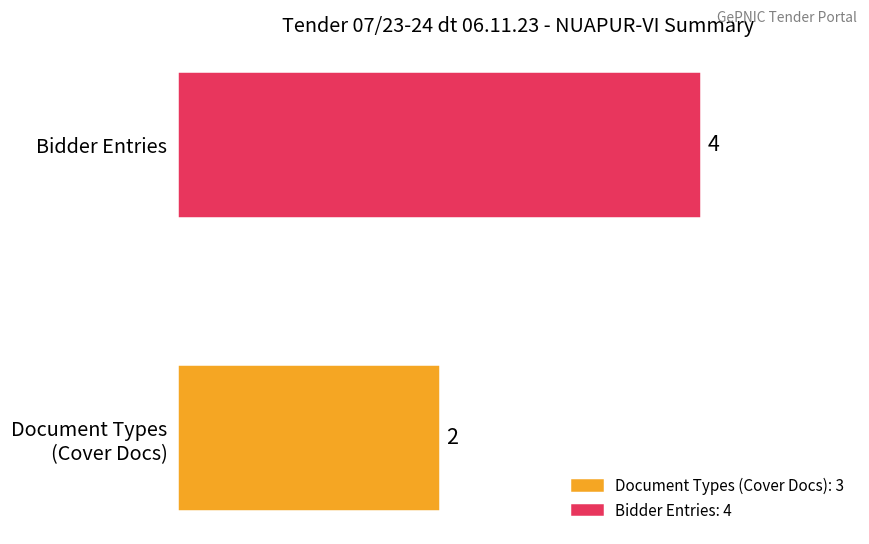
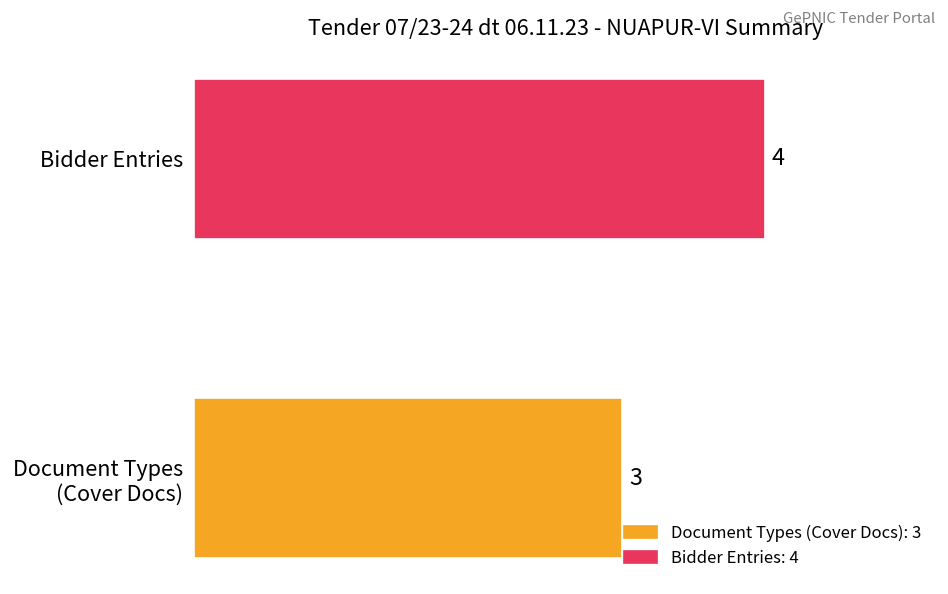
  {
    "Bidder Entries": 4,
-   "Document Types (Cover Docs)": 2
+   "Document Types (Cover Docs)": 3
  }
